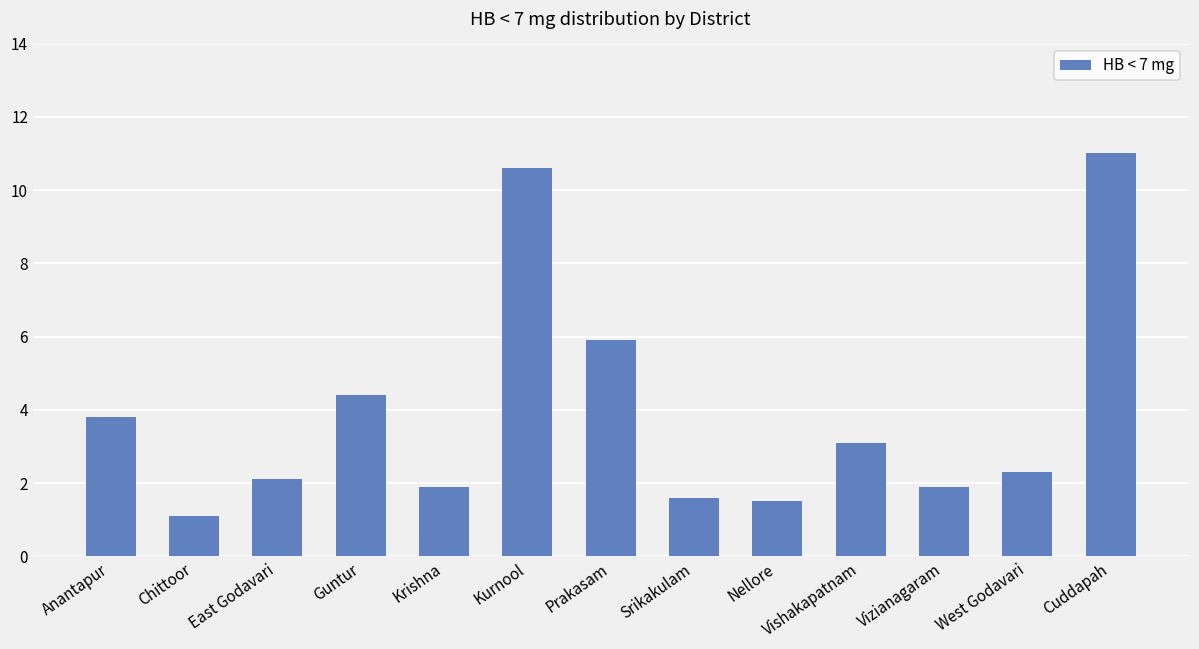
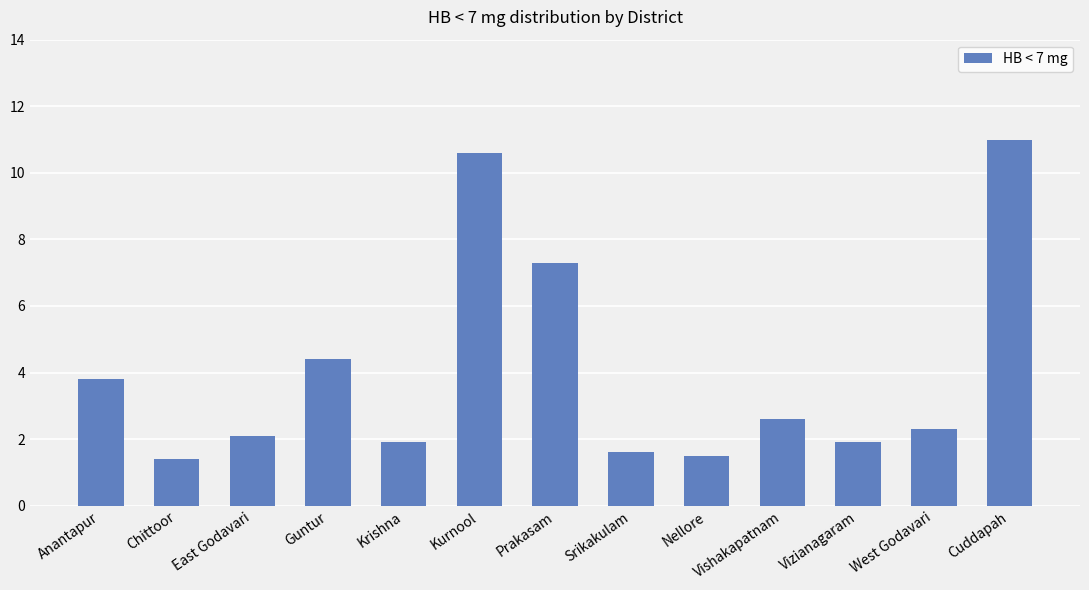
  {
    "Anantapur": 3.8,
-   "Chittoor": 1.1,
+   "Chittoor": 1.4,
    "East Godavari": 2.1,
    "Guntur": 4.4,
    "Krishna": 1.9,
    "Kurnool": 10.6,
-   "Prakasam": 5.9,
+   "Prakasam": 7.3,
    "Srikakulam": 1.6,
    "Nellore": 1.5,
-   "Vishakapatnam": 3.1,
+   "Vishakapatnam": 2.6,
    "Vizianagaram": 1.9,
    "West Godavari": 2.3,
    "Cuddapah": 11.0
  }
